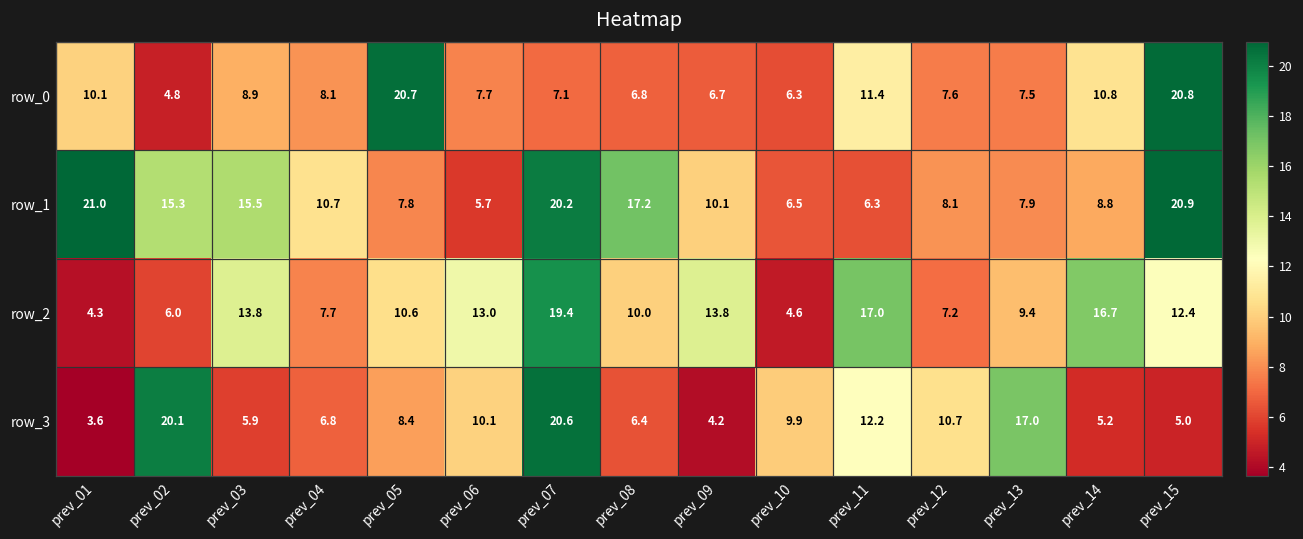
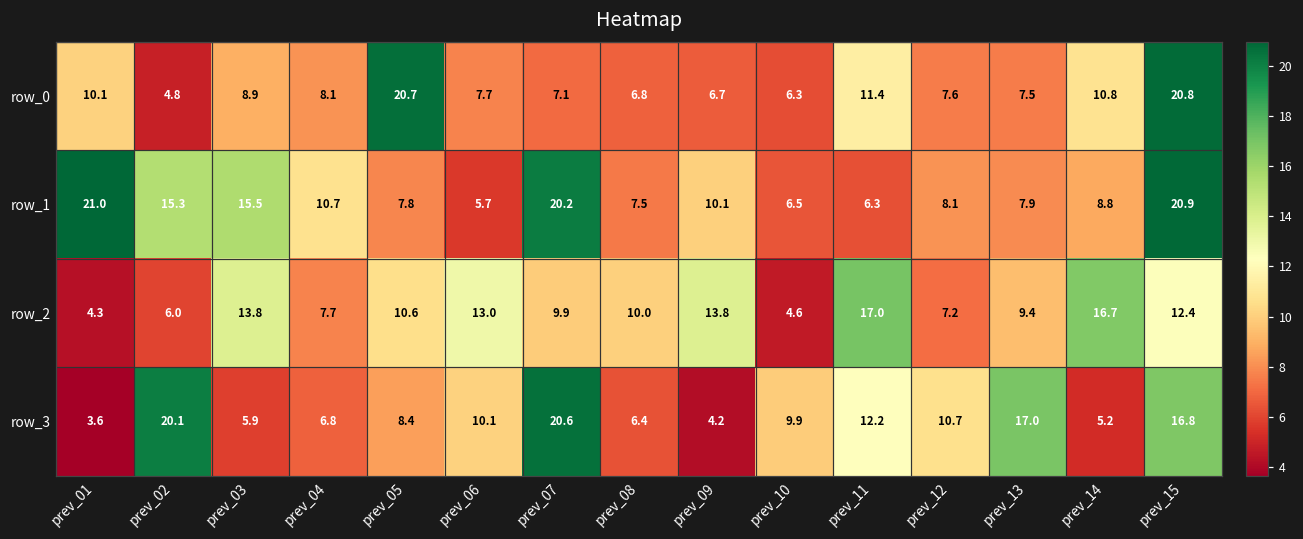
  {
    "row_0": {
      "prev_01": 10.1,
      "prev_02": 4.8,
      "prev_03": 8.9,
      "prev_04": 8.1,
      "prev_05": 20.7,
      "prev_06": 7.7,
      "prev_07": 7.1,
      "prev_08": 6.8,
      "prev_09": 6.7,
      "prev_10": 6.3,
      "prev_11": 11.4,
      "prev_12": 7.6,
      "prev_13": 7.5,
      "prev_14": 10.8,
      "prev_15": 20.8
    },
    "row_1": {
      "prev_01": 21.0,
      "prev_02": 15.3,
      "prev_03": 15.5,
      "prev_04": 10.7,
      "prev_05": 7.8,
      "prev_06": 5.7,
      "prev_07": 20.2,
-     "prev_08": 17.2,
+     "prev_08": 7.5,
      "prev_09": 10.1,
      "prev_10": 6.5,
      "prev_11": 6.3,
      "prev_12": 8.1,
      "prev_13": 7.9,
      "prev_14": 8.8,
      "prev_15": 20.9
    },
    "row_2": {
      "prev_01": 4.3,
      "prev_02": 6.0,
      "prev_03": 13.8,
      "prev_04": 7.7,
      "prev_05": 10.6,
      "prev_06": 13.0,
-     "prev_07": 19.4,
+     "prev_07": 9.9,
      "prev_08": 10.0,
      "prev_09": 13.8,
      "prev_10": 4.6,
      "prev_11": 17.0,
      "prev_12": 7.2,
      "prev_13": 9.4,
      "prev_14": 16.7,
      "prev_15": 12.4
    },
    "row_3": {
      "prev_01": 3.6,
      "prev_02": 20.1,
      "prev_03": 5.9,
      "prev_04": 6.8,
      "prev_05": 8.4,
      "prev_06": 10.1,
      "prev_07": 20.6,
      "prev_08": 6.4,
      "prev_09": 4.2,
      "prev_10": 9.9,
      "prev_11": 12.2,
      "prev_12": 10.7,
      "prev_13": 17.0,
      "prev_14": 5.2,
-     "prev_15": 5.0
+     "prev_15": 16.8
    }
  }
